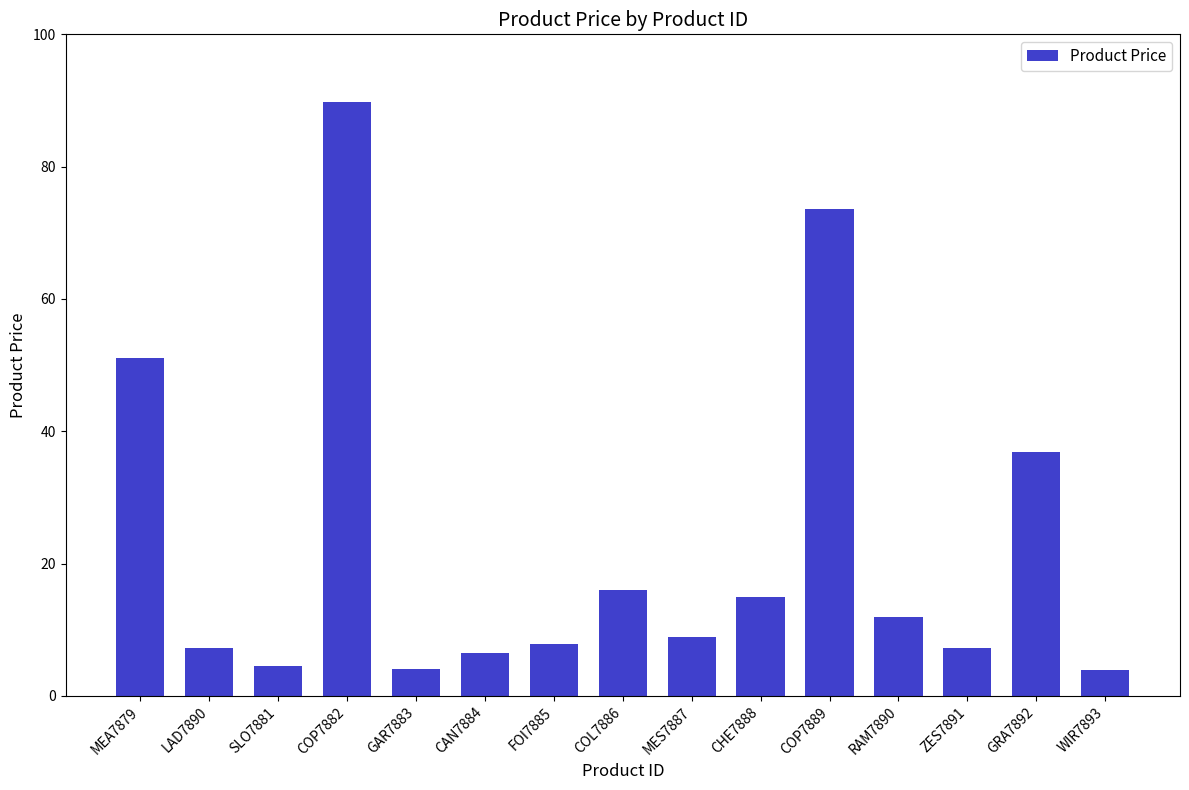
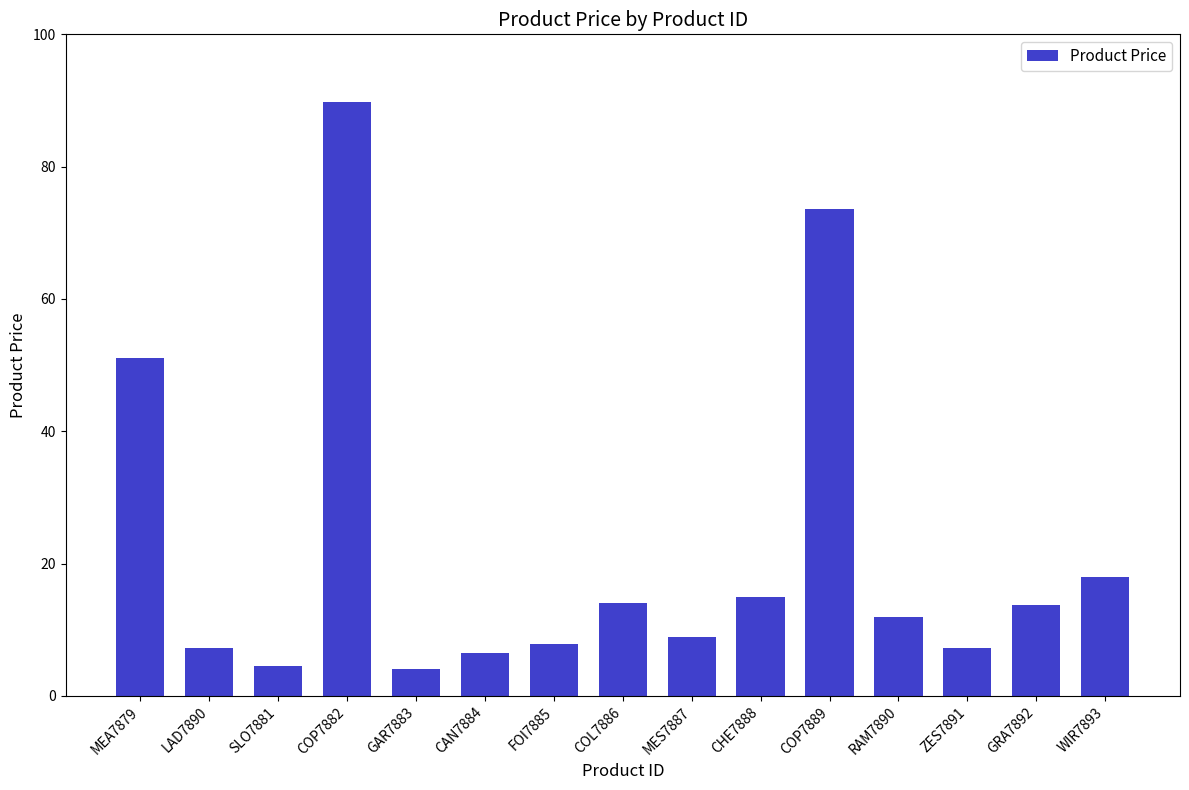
  {
    "MEA7879": 51,
    "LAD7890": 7,
    "SLO7881": 5,
    "COP7882": 90,
    "GAR7883": 4,
    "CAN7884": 6,
    "FOI7885": 8,
-   "COL7886": 16,
+   "COL7886": 14,
    "MES7887": 9,
    "CHE7888": 15,
    "COP7889": 74,
    "RAM7890": 12,
    "ZES7891": 7,
-   "GRA7892": 37,
-   "WIR7893": 4
+   "GRA7892": 14,
+   "WIR7893": 18
  }
